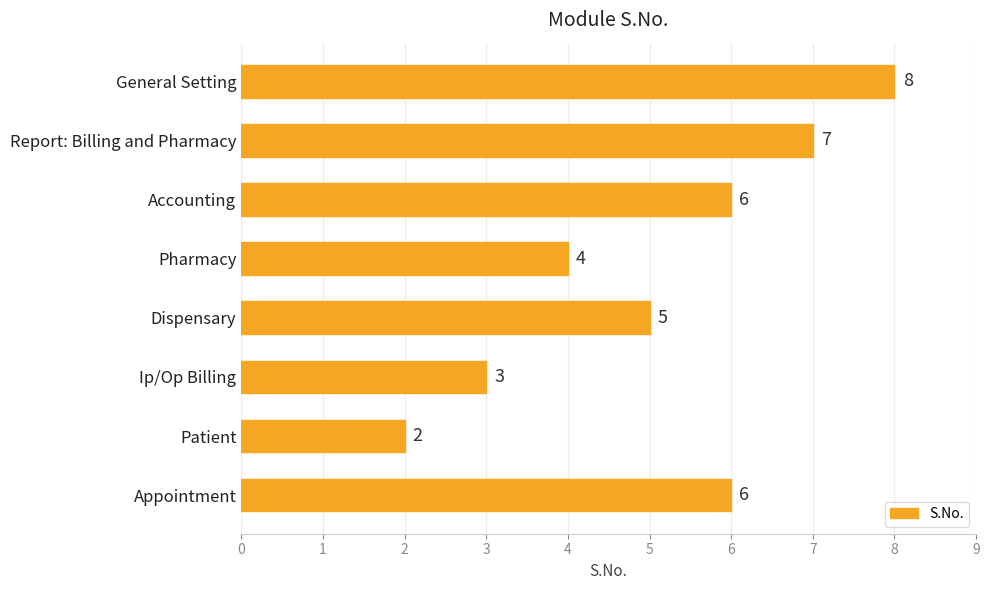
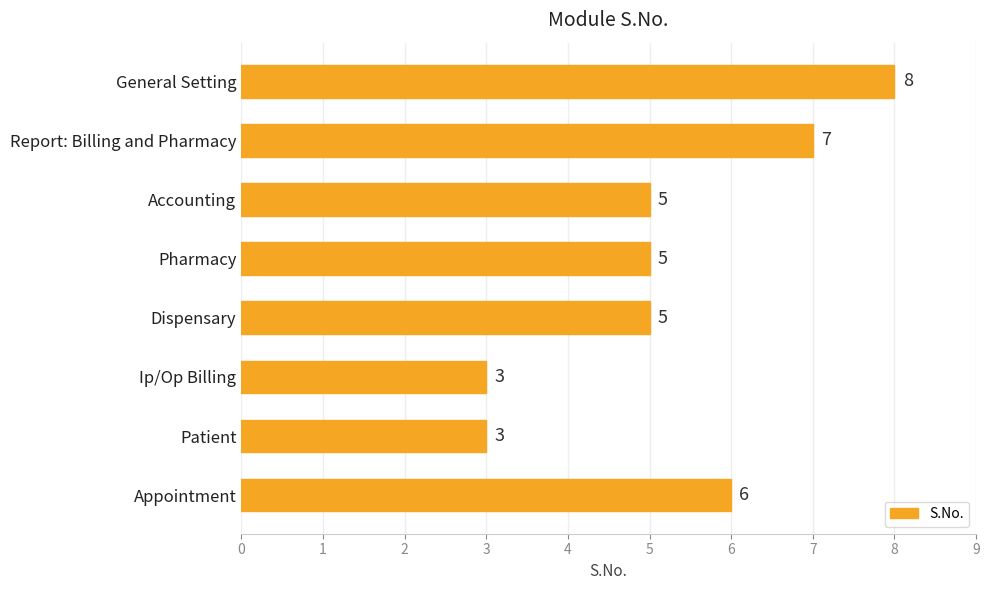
  {
    "General Setting": 8,
    "Report: Billing and Pharmacy": 7,
-   "Accounting": 6,
-   "Pharmacy": 4,
+   "Accounting": 5,
+   "Pharmacy": 5,
    "Dispensary": 5,
    "Ip/Op Billing": 3,
-   "Patient": 2,
+   "Patient": 3,
    "Appointment": 6
  }
